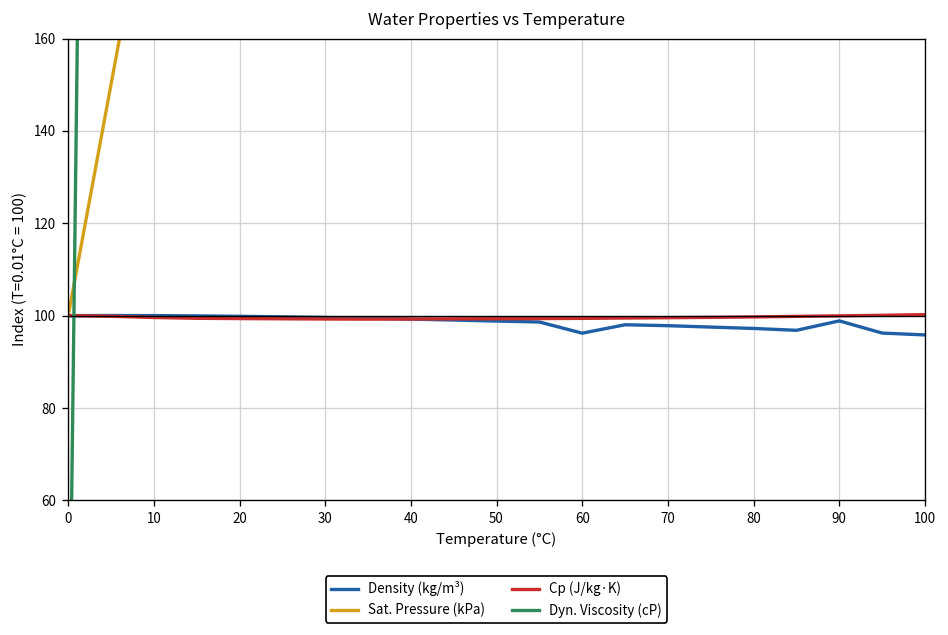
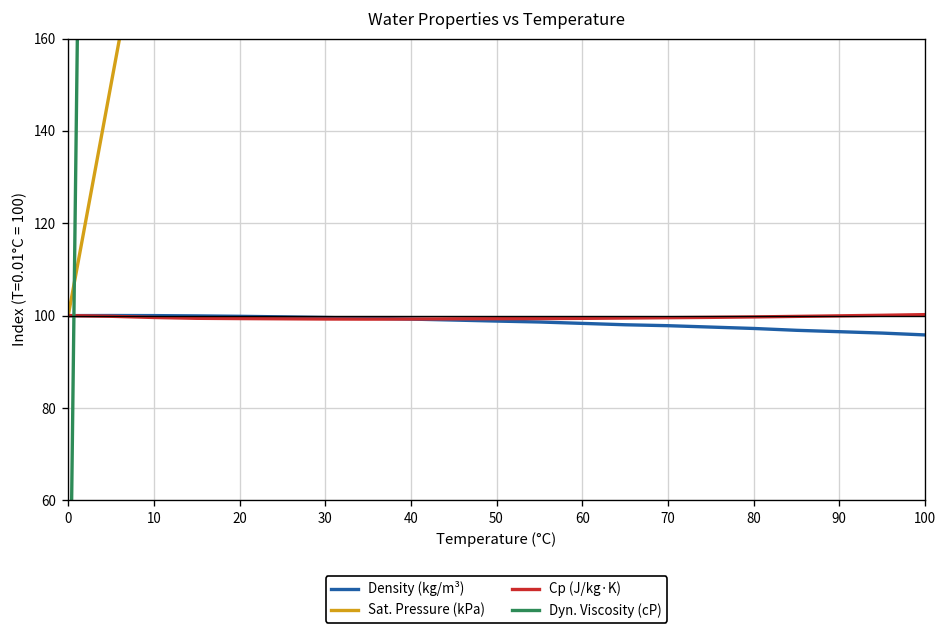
  {
    "Density (kg/m³)": {
-     "60": 96,
+     "60": 98,
      "70": 98,
      "80": 97,
-     "90": 99,
+     "90": 97,
      "100": 96
    },
    "Cp (J/kg·K)": {
      "60": 99,
      "70": 100,
      "80": 100,
      "90": 100,
      "100": 100
    }
  }
